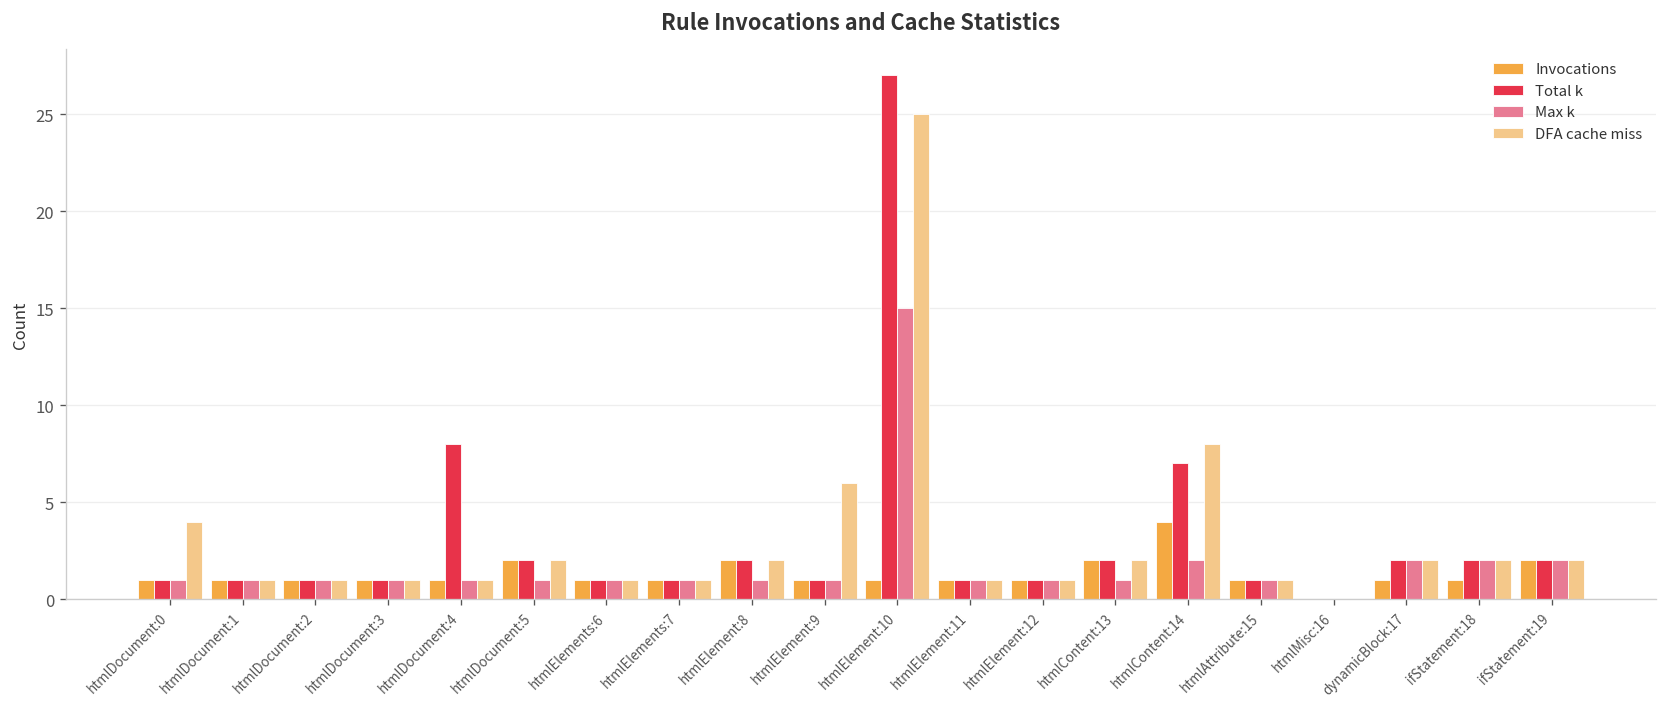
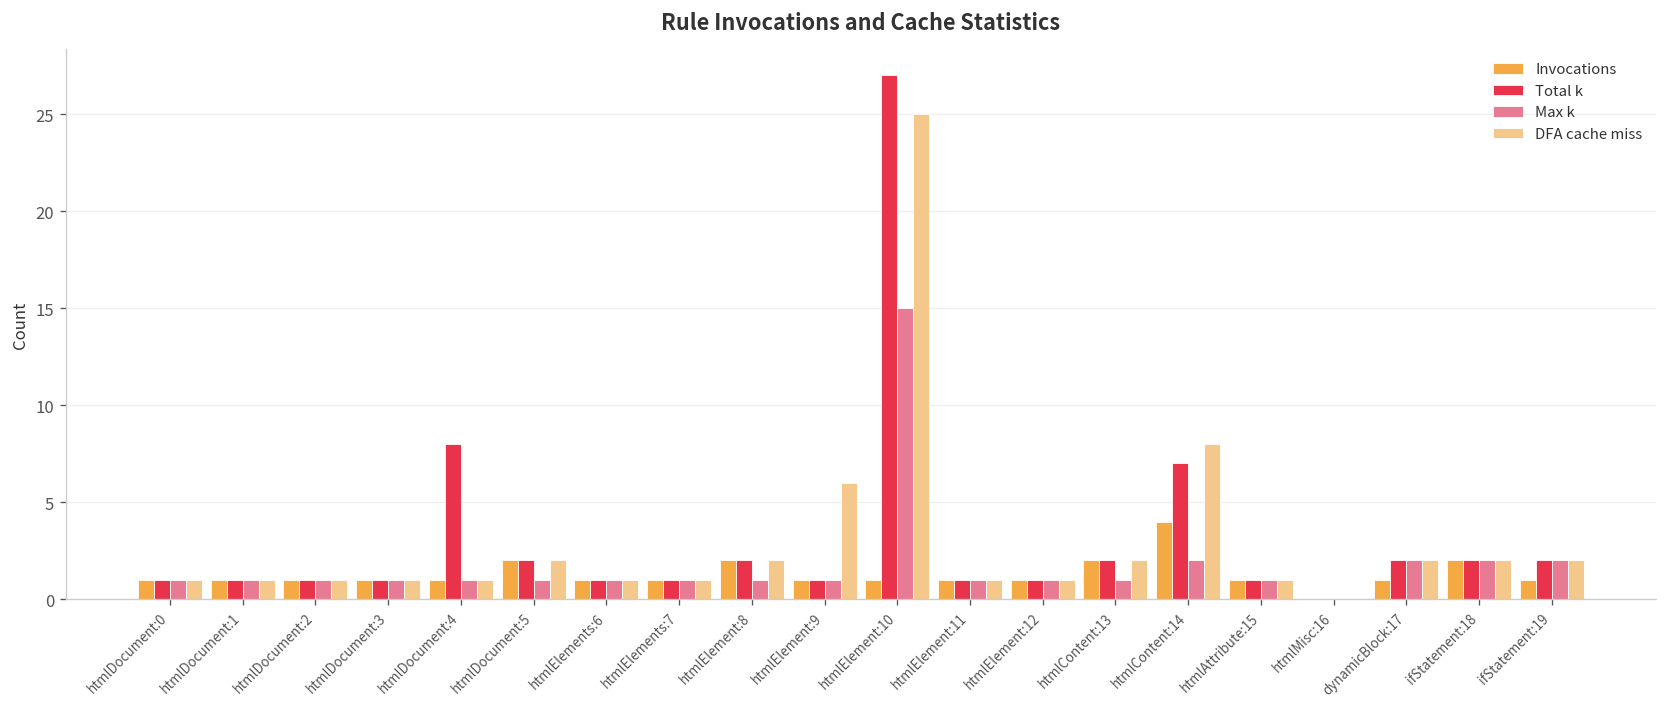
  {
    "Invocations": {
      "htmlDocument:0": 1,
      "htmlDocument:1": 1,
      "htmlDocument:2": 1,
      "htmlDocument:3": 1,
      "htmlDocument:4": 1,
      "htmlDocument:5": 2,
      "htmlElements:6": 1,
      "htmlElements:7": 1,
      "htmlElement:8": 2,
      "htmlElement:9": 1,
      "htmlElement:10": 1,
      "htmlElement:11": 1,
      "htmlElement:12": 1,
      "htmlContent:13": 2,
      "htmlContent:14": 4,
      "htmlAttribute:15": 1,
      "htmlMisc:16": 0,
      "dynamicBlock:17": 1,
-     "ifStatement:18": 1,
-     "ifStatement:19": 2
+     "ifStatement:18": 2,
+     "ifStatement:19": 1
    },
    "Total k": {
      "htmlDocument:0": 1,
      "htmlDocument:1": 1,
      "htmlDocument:2": 1,
      "htmlDocument:3": 1,
      "htmlDocument:4": 8,
      "htmlDocument:5": 2,
      "htmlElements:6": 1,
      "htmlElements:7": 1,
      "htmlElement:8": 2,
      "htmlElement:9": 1,
      "htmlElement:10": 27,
      "htmlElement:11": 1,
      "htmlElement:12": 1,
      "htmlContent:13": 2,
      "htmlContent:14": 7,
      "htmlAttribute:15": 1,
      "htmlMisc:16": 0,
      "dynamicBlock:17": 2,
      "ifStatement:18": 2,
      "ifStatement:19": 2
    },
    "Max k": {
      "htmlDocument:0": 1,
      "htmlDocument:1": 1,
      "htmlDocument:2": 1,
      "htmlDocument:3": 1,
      "htmlDocument:4": 1,
      "htmlDocument:5": 1,
      "htmlElements:6": 1,
      "htmlElements:7": 1,
      "htmlElement:8": 1,
      "htmlElement:9": 1,
      "htmlElement:10": 15,
      "htmlElement:11": 1,
      "htmlElement:12": 1,
      "htmlContent:13": 1,
      "htmlContent:14": 2,
      "htmlAttribute:15": 1,
      "htmlMisc:16": 0,
      "dynamicBlock:17": 2,
      "ifStatement:18": 2,
      "ifStatement:19": 2
    },
    "DFA cache miss": {
-     "htmlDocument:0": 4,
+     "htmlDocument:0": 1,
      "htmlDocument:1": 1,
      "htmlDocument:2": 1,
      "htmlDocument:3": 1,
      "htmlDocument:4": 1,
      "htmlDocument:5": 2,
      "htmlElements:6": 1,
      "htmlElements:7": 1,
      "htmlElement:8": 2,
      "htmlElement:9": 6,
      "htmlElement:10": 25,
      "htmlElement:11": 1,
      "htmlElement:12": 1,
      "htmlContent:13": 2,
      "htmlContent:14": 8,
      "htmlAttribute:15": 1,
      "htmlMisc:16": 0,
      "dynamicBlock:17": 2,
      "ifStatement:18": 2,
      "ifStatement:19": 2
    }
  }
